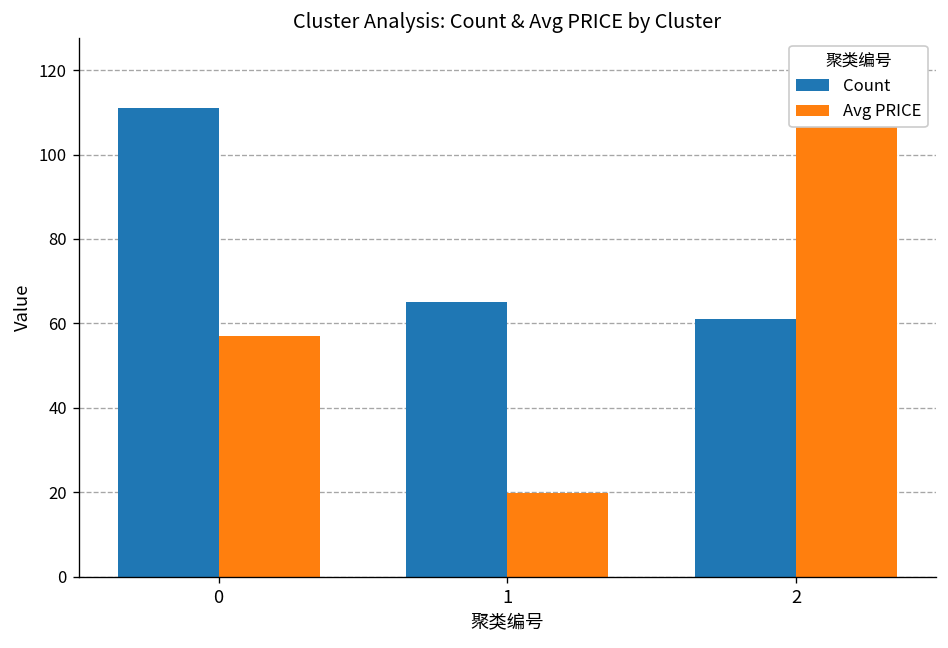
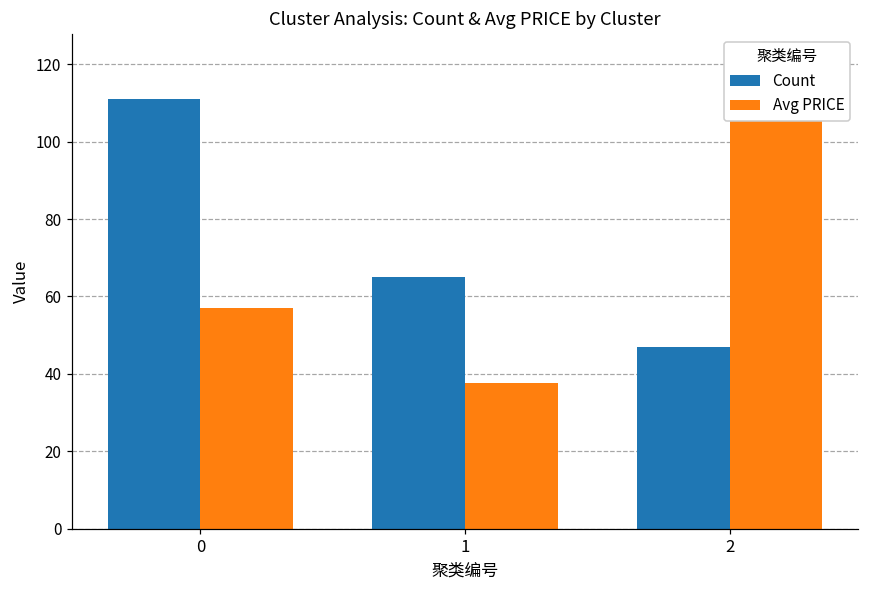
  {
    "Count": {
      "0": 111,
      "1": 65,
-     "2": 61
+     "2": 47
    },
    "Avg PRICE": {
      "0": 57,
-     "1": 20
+     "1": 38
    }
  }
